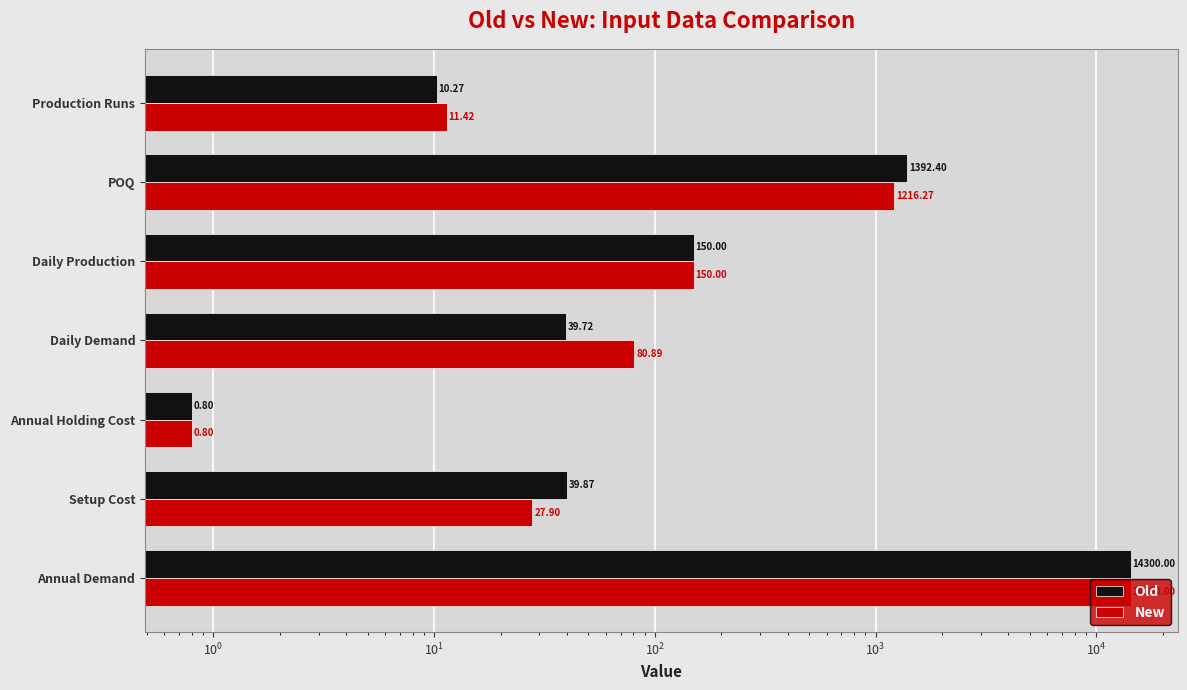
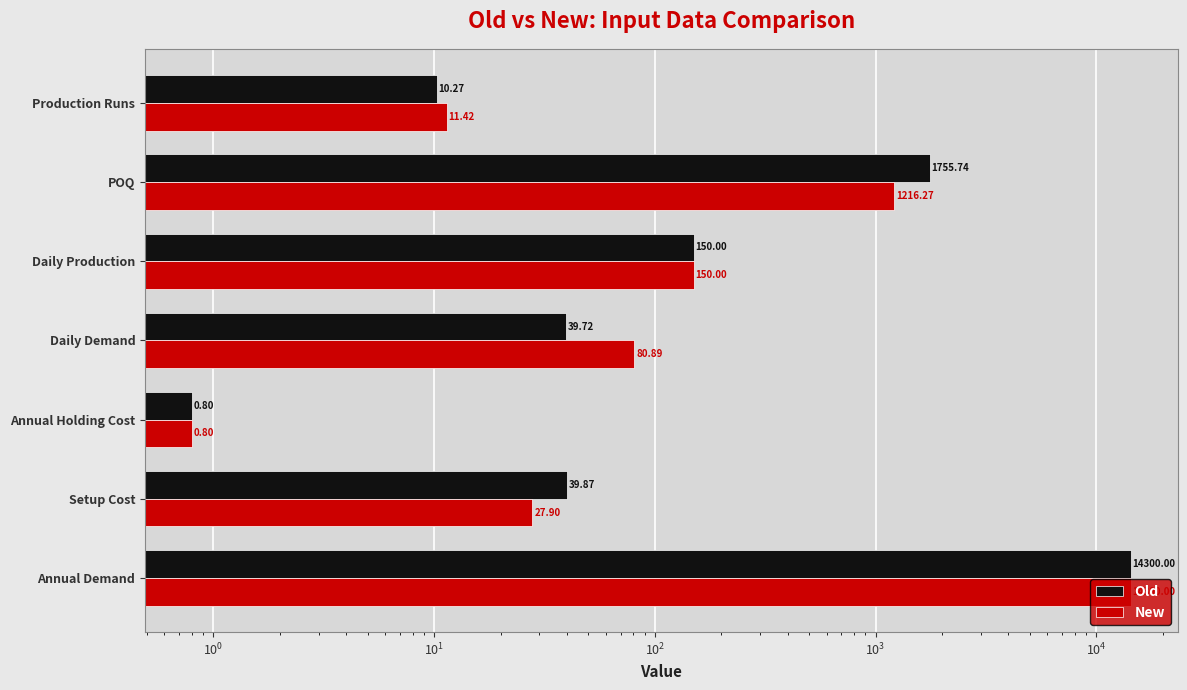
  {
    "Old": {
      "Production Runs": 10.27,
-     "POQ": 1392.40,
+     "POQ": 1755.74,
      "Daily Production": 150.00,
      "Daily Demand": 39.72,
      "Annual Holding Cost": 0.80,
      "Setup Cost": 39.87,
      "Annual Demand": 14300.00
    },
    "New": {
      "Production Runs": 11.42,
      "POQ": 1216.27,
      "Daily Production": 150.00,
      "Daily Demand": 80.89,
      "Annual Holding Cost": 0.80,
      "Setup Cost": 27.90
    }
  }
